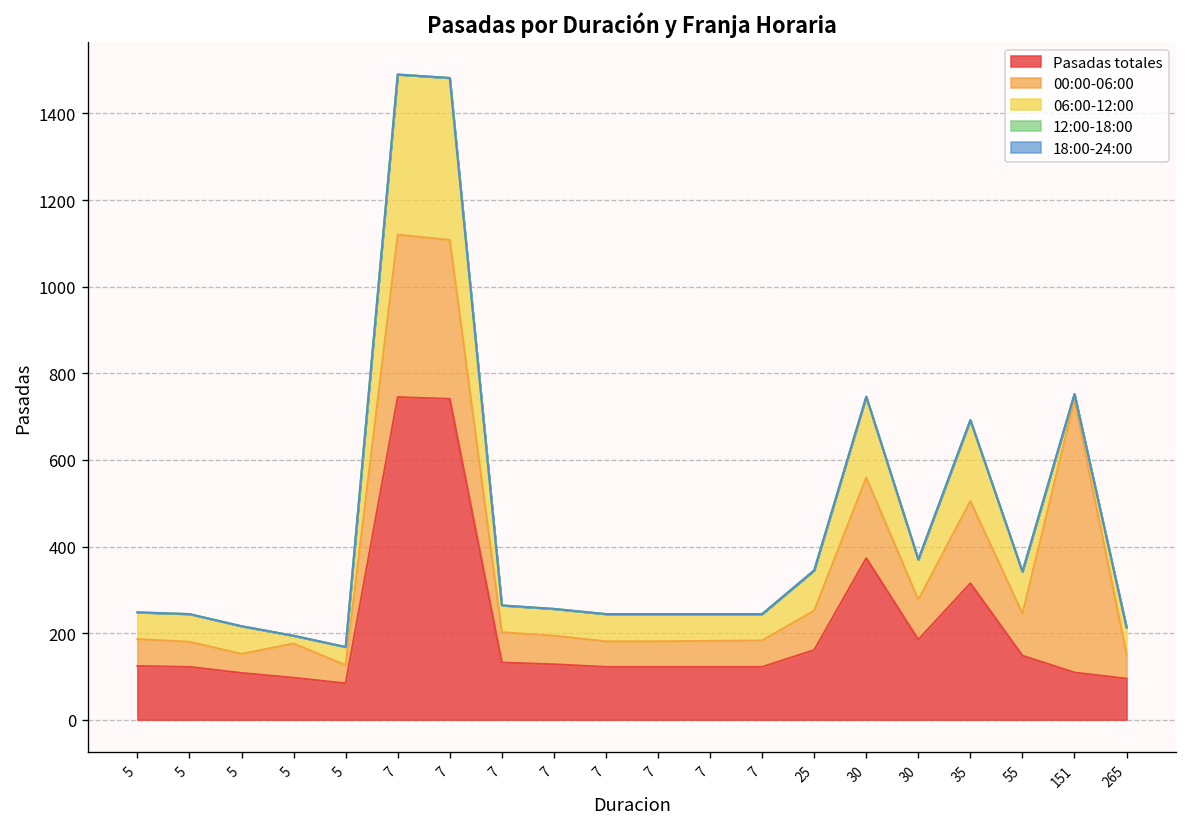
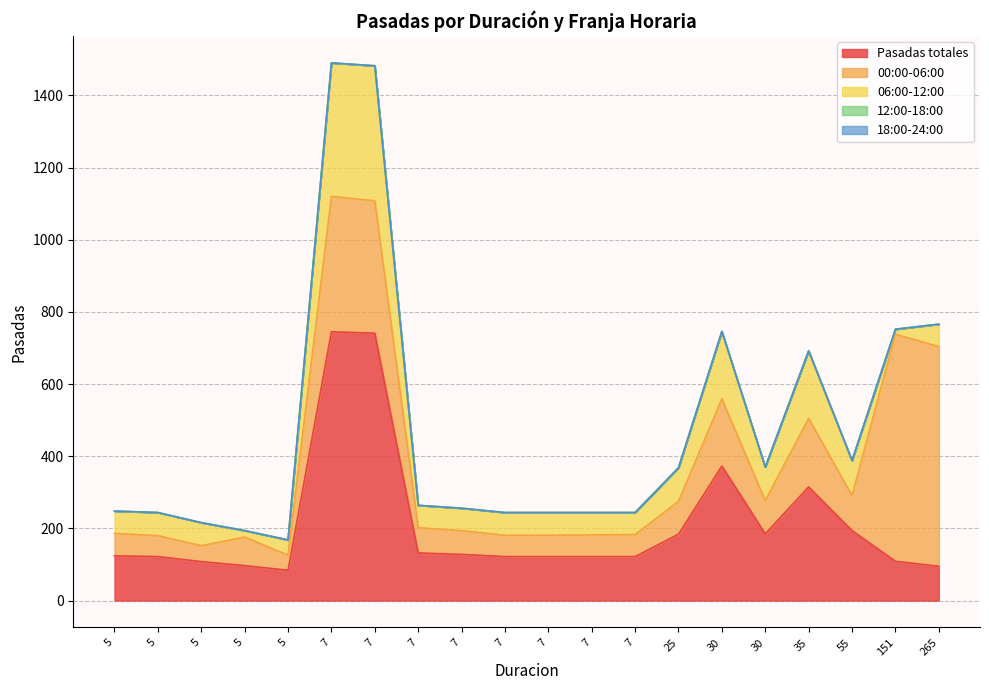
  {
    "Pasadas totales": {
-     "25": 160,
+     "25": 180,
      "35": 320,
-     "55": 150,
+     "55": 190,
      "151": 110,
      "265": 100
    },
    "00:00-06:00": {
      "25": 90,
      "35": 190,
      "55": 100,
      "151": 630,
-     "265": 60
+     "265": 610
    }
  }
